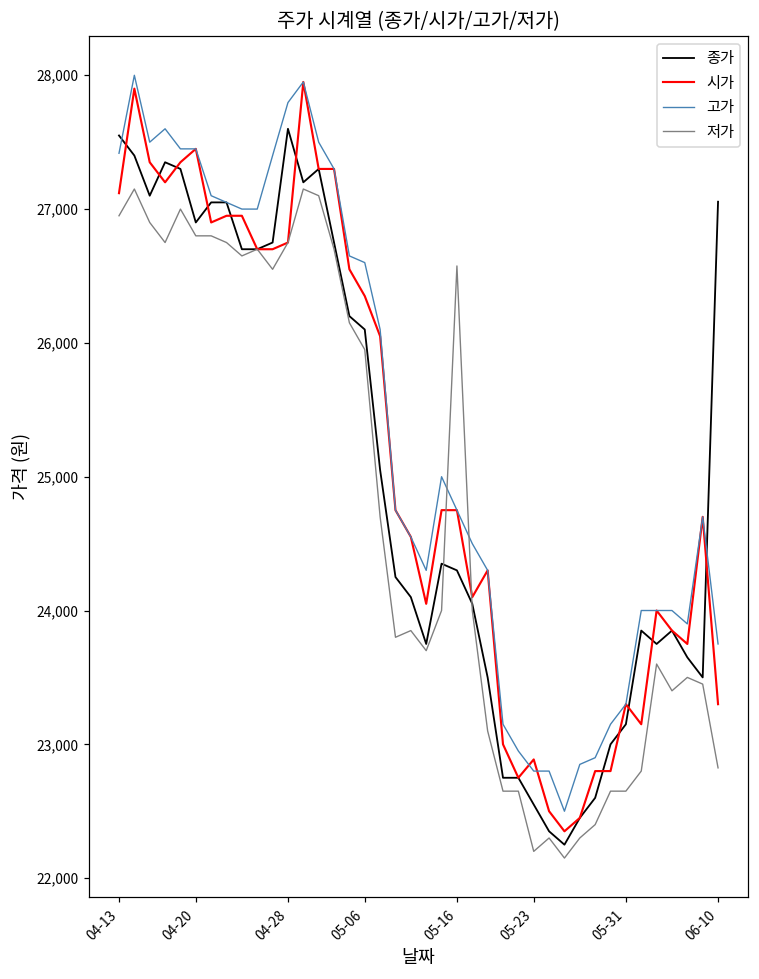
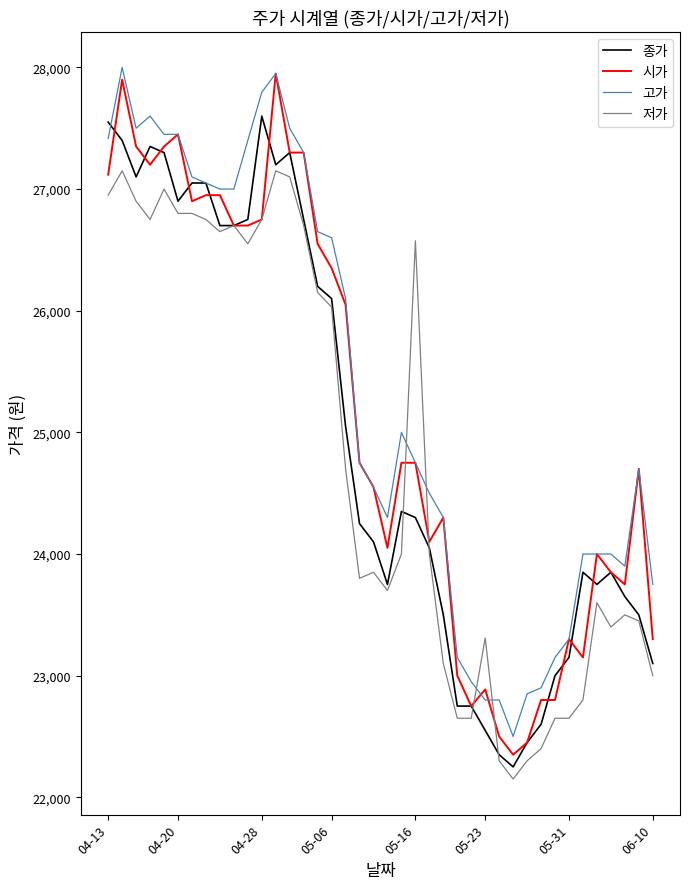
  {
    "종가": {
      "04-13": "27,550",
      "04-20": "26,900",
      "04-28": "27,600",
      "05-06": "26,100",
      "05-16": "24,300",
      "05-23": "22,550",
      "05-31": "23,150",
-     "06-10": "27,060"
+     "06-10": "23,100"
    },
    "시가": {
      "04-13": "27,120",
      "05-06": "26,350",
      "05-23": "22,890",
      "06-10": "23,300"
    },
    "고가": {
      "04-13": "27,420",
      "04-28": "27,800",
      "05-06": "26,600",
      "05-23": "22,800",
      "06-10": "23,750"
    },
    "저가": {
      "04-13": "26,950",
      "04-20": "26,800",
-     "05-06": "25,950",
+     "05-06": "26,030",
      "05-16": "26,580",
-     "05-23": "22,200",
+     "05-23": "23,310",
      "05-31": "22,650",
-     "06-10": "22,820"
+     "06-10": "23,000"
    }
  }
